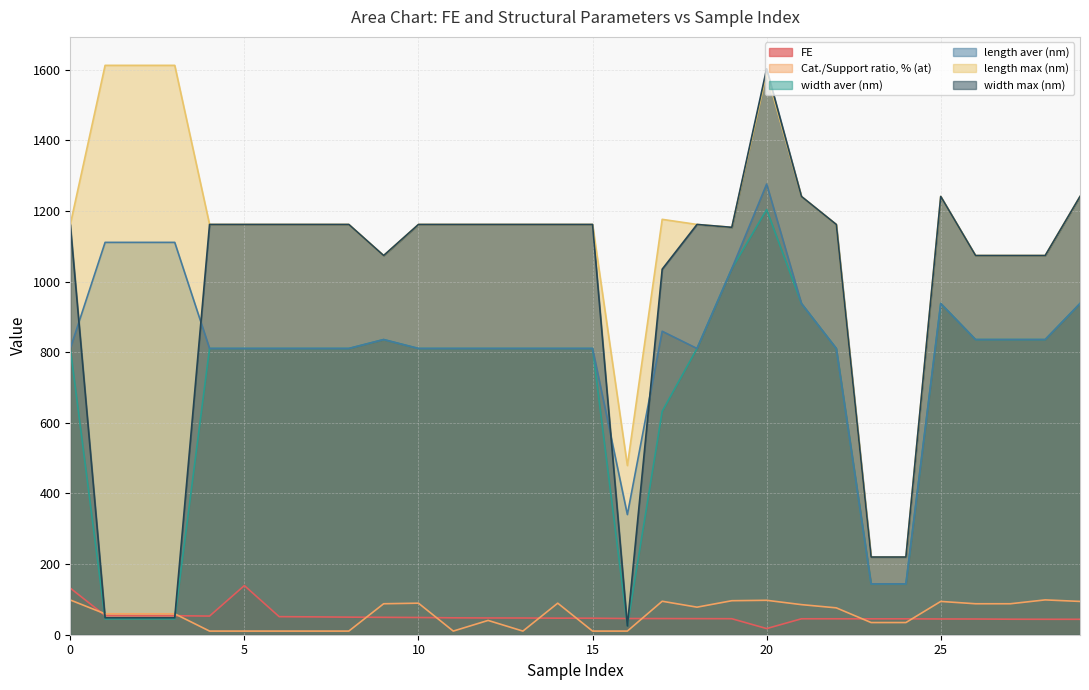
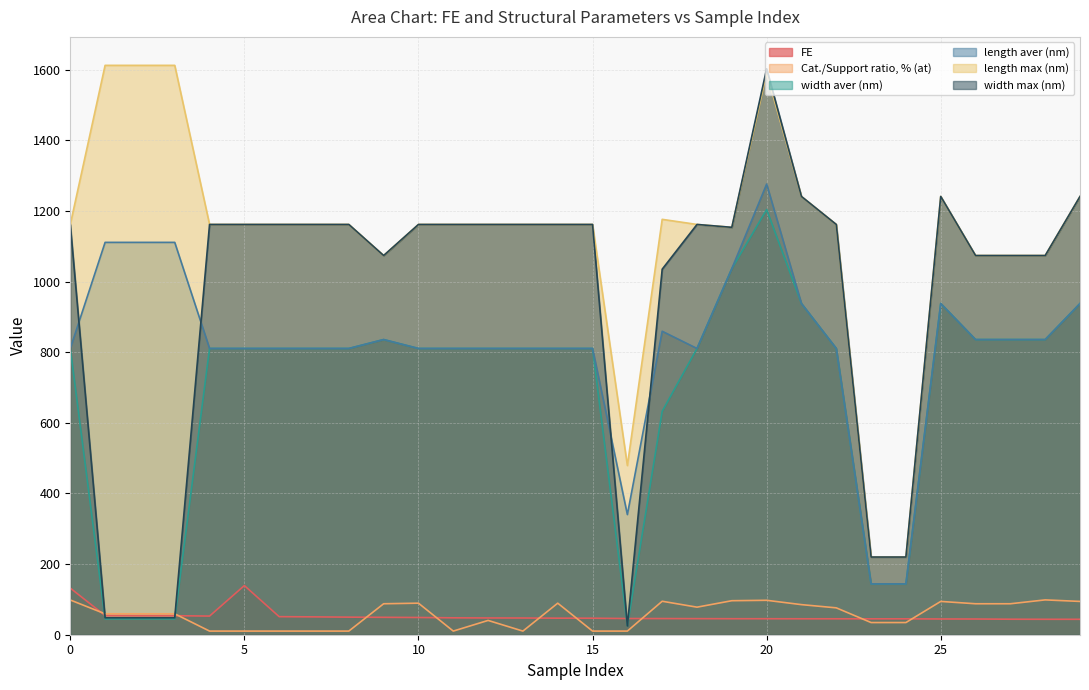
  {
    "FE": {
      "0": 130,
      "5": 140,
      "10": 50,
      "15": 50,
-     "20": 20,
+     "20": 50,
      "25": 40
    }
  }
